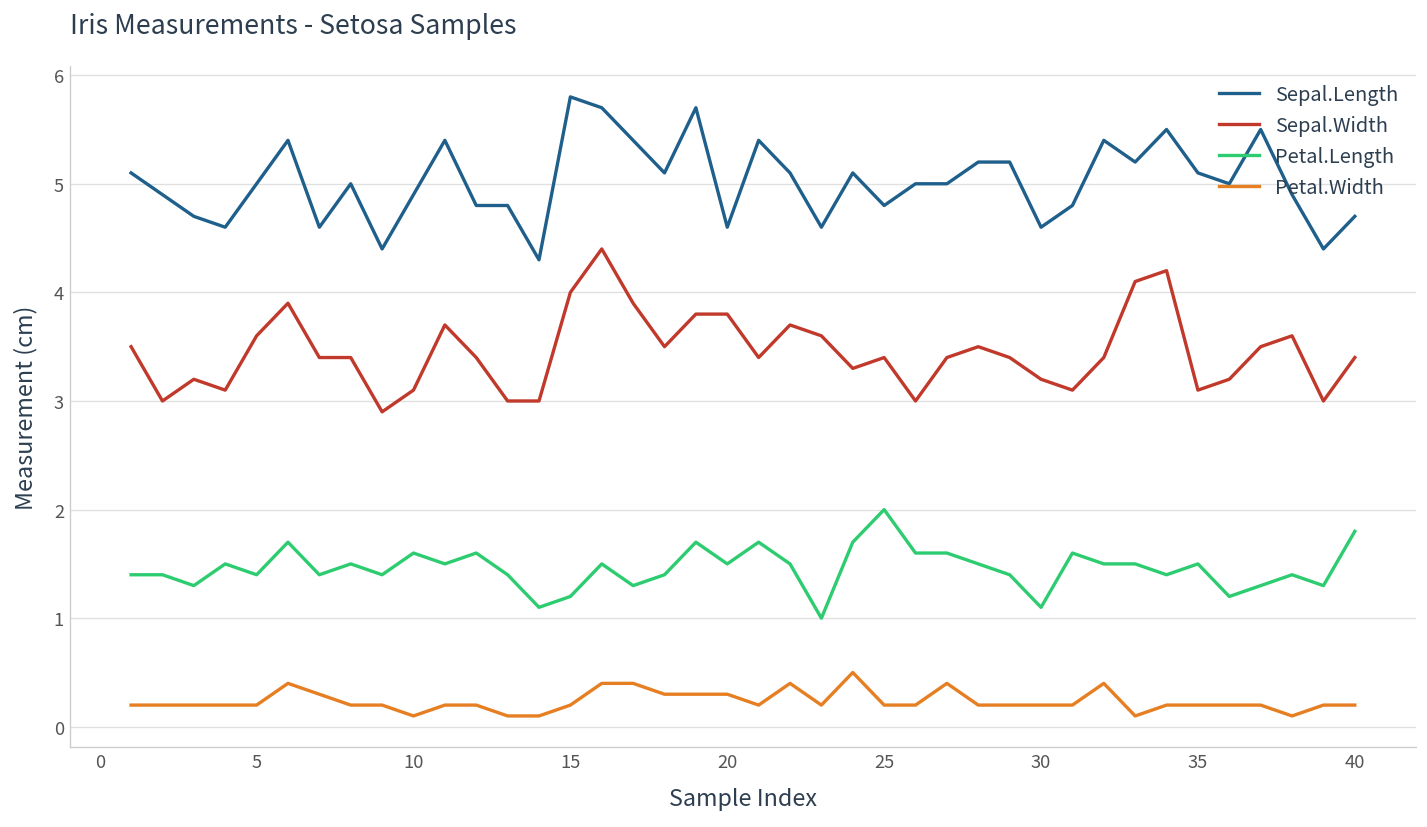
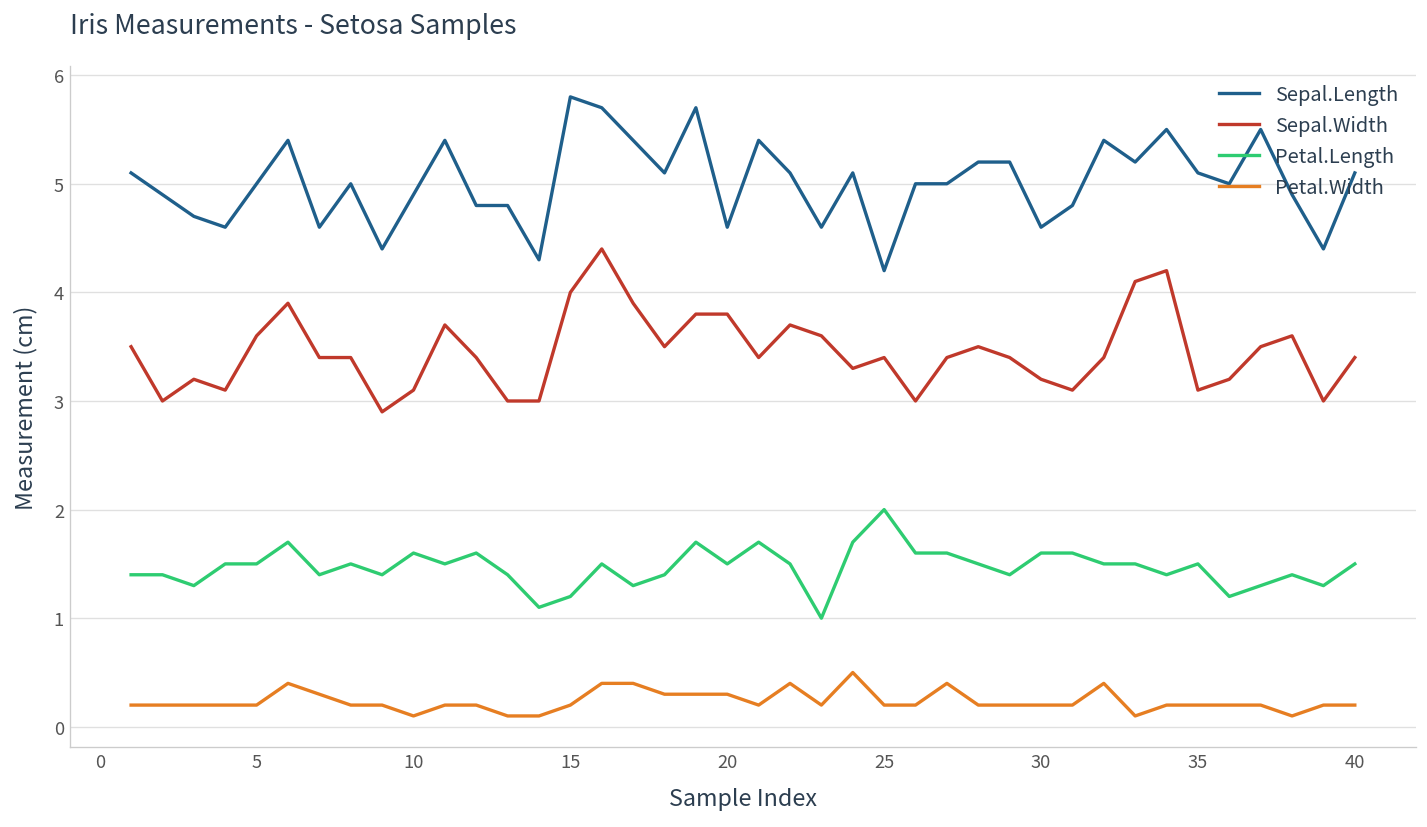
  {
    "Sepal.Length": {
      "5": 5.0,
      "10": 4.9,
      "15": 5.8,
      "20": 4.6,
-     "25": 4.8,
+     "25": 4.2,
      "30": 4.6,
      "35": 5.1,
-     "40": 4.7
+     "40": 5.1
    },
    "Sepal.Width": {
      "5": 3.6,
      "10": 3.1,
      "15": 4.0,
      "20": 3.8,
      "25": 3.4,
      "30": 3.2,
      "35": 3.1,
      "40": 3.4
    },
    "Petal.Length": {
-     "5": 1.4,
+     "5": 1.5,
      "10": 1.6,
      "15": 1.2,
      "20": 1.5,
      "25": 2.0,
-     "30": 1.1,
+     "30": 1.6,
      "35": 1.5,
-     "40": 1.8
+     "40": 1.5
    },
    "Petal.Width": {
      "5": 0.2,
      "10": 0.1,
      "15": 0.2,
      "20": 0.3,
      "25": 0.2,
      "30": 0.2,
      "35": 0.2,
      "40": 0.2
    }
  }
